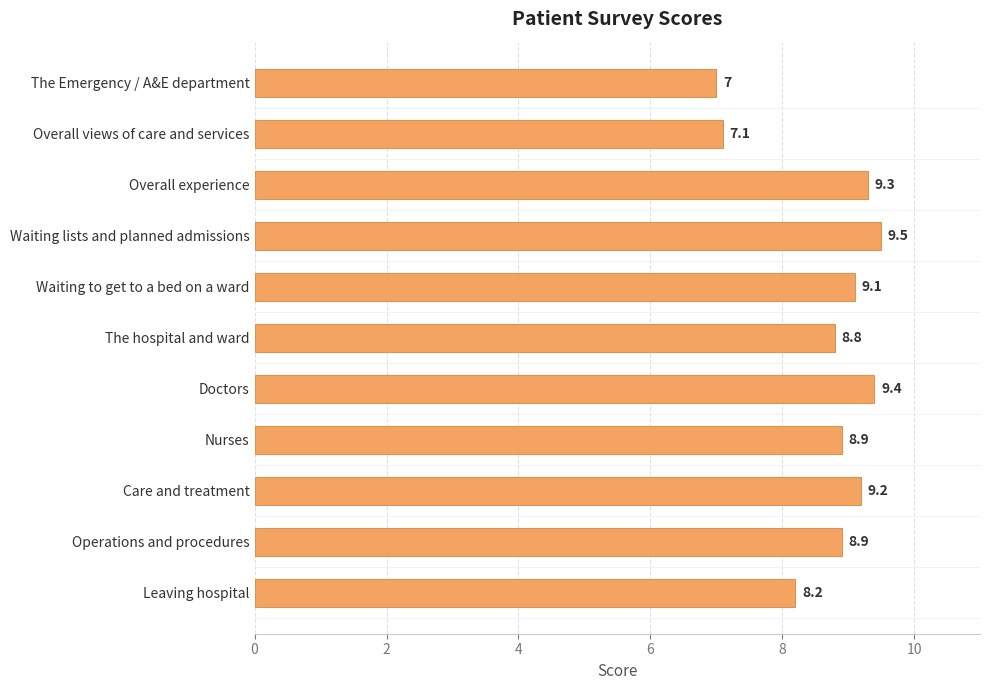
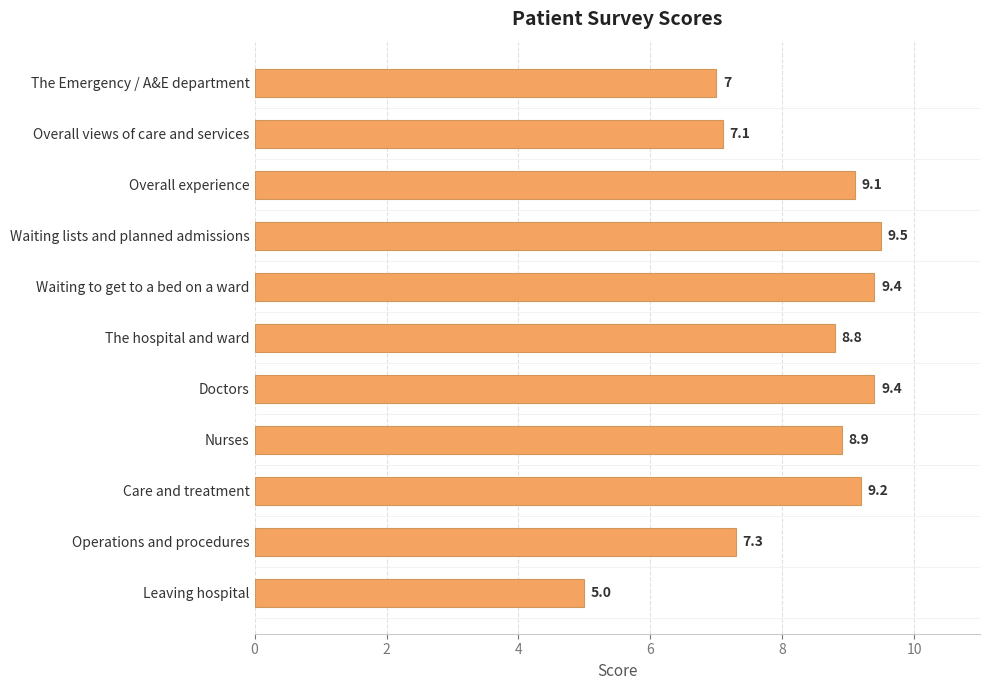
  {
    "The Emergency / A&E department": 7,
    "Overall views of care and services": 7.1,
-   "Overall experience": 9.3,
+   "Overall experience": 9.1,
    "Waiting lists and planned admissions": 9.5,
-   "Waiting to get to a bed on a ward": 9.1,
+   "Waiting to get to a bed on a ward": 9.4,
    "The hospital and ward": 8.8,
    "Doctors": 9.4,
    "Nurses": 8.9,
    "Care and treatment": 9.2,
-   "Operations and procedures": 8.9,
-   "Leaving hospital": 8.2
+   "Operations and procedures": 7.3,
+   "Leaving hospital": 5.0
  }
